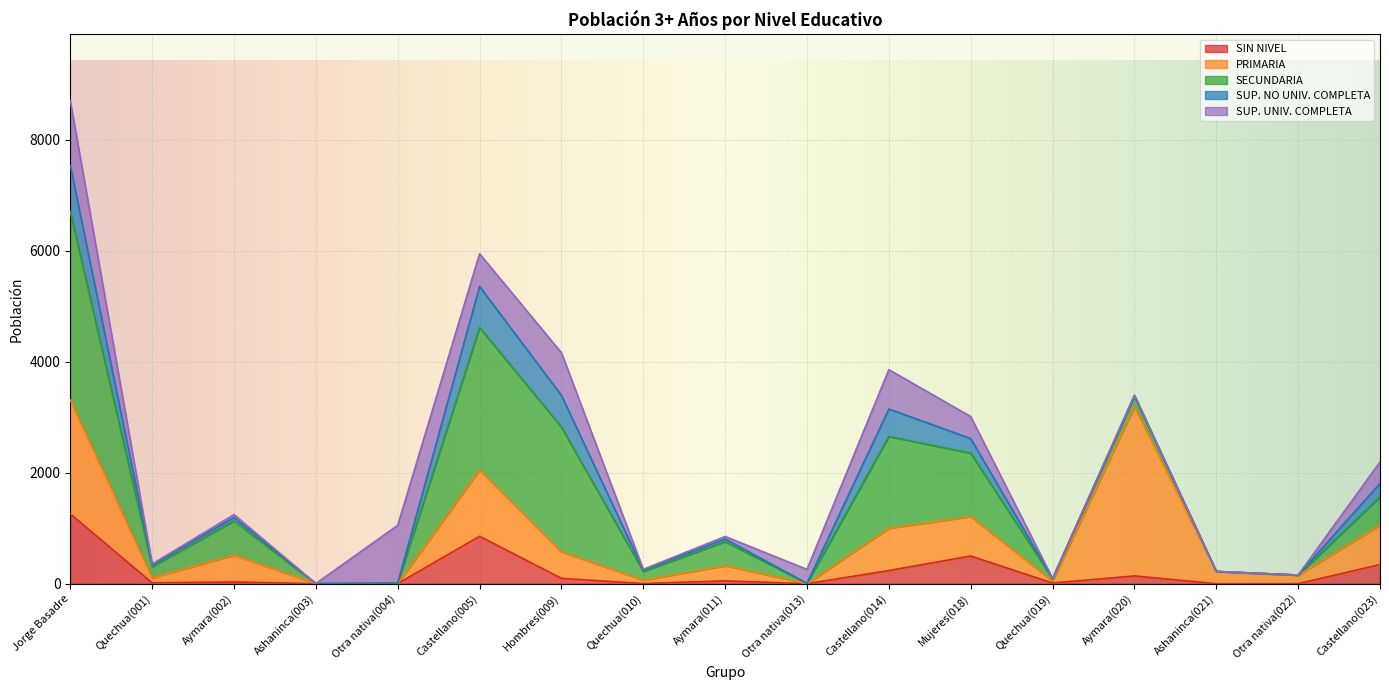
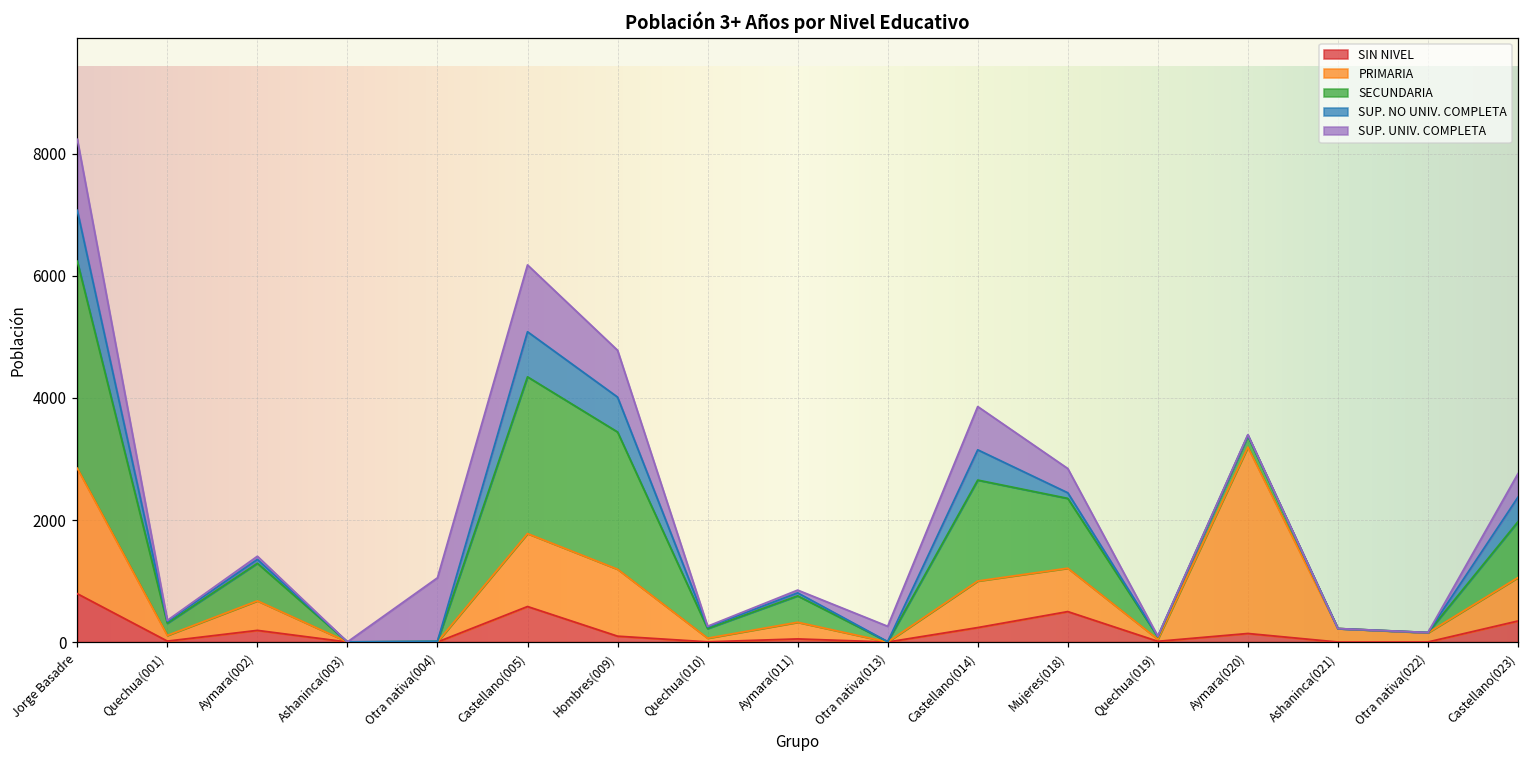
  {
    "SIN NIVEL": {
-     "Jorge Basadre": 1300,
+     "Jorge Basadre": 800,
      "Quechua(001)": 0,
-     "Aymara(002)": 0,
-     "Castellano(005)": 900,
+     "Aymara(002)": 200,
+     "Castellano(005)": 600,
      "Hombres(009)": 100,
      "Quechua(010)": 0,
      "Aymara(011)": 100,
      "Castellano(014)": 200,
      "Mujeres(018)": 500,
      "Aymara(020)": 100,
      "Ashaninca(021)": 0,
      "Otra nativa(022)": 0,
      "Castellano(023)": 300
    },
    "PRIMARIA": {
      "Jorge Basadre": 2100,
      "Quechua(001)": 100,
      "Aymara(002)": 500,
      "Castellano(005)": 1200,
-     "Hombres(009)": 500,
+     "Hombres(009)": 1100,
      "Quechua(010)": 100,
      "Aymara(011)": 300,
      "Castellano(014)": 800,
      "Mujeres(018)": 700,
      "Aymara(020)": 3100,
      "Castellano(023)": 700
    },
    "SECUNDARIA": {
      "Jorge Basadre": 3400,
      "Aymara(002)": 600,
      "Castellano(005)": 2600,
      "Hombres(009)": 2200,
      "Aymara(011)": 400,
      "Castellano(014)": 1700,
      "Mujeres(018)": 1100,
-     "Castellano(023)": 500
+     "Castellano(023)": 900
    },
    "SUP. NO UNIV. COMPLETA": {
      "Jorge Basadre": 800,
      "Aymara(002)": 100,
      "Castellano(005)": 700,
      "Hombres(009)": 600,
      "Castellano(014)": 500,
-     "Mujeres(018)": 300,
-     "Castellano(023)": 200
+     "Mujeres(018)": 100,
+     "Castellano(023)": 400
    },
    "SUP. UNIV. COMPLETA": {
      "Jorge Basadre": 1200,
      "Aymara(002)": 100,
      "Otra nativa(004)": 1000,
-     "Castellano(005)": 600,
+     "Castellano(005)": 1100,
      "Hombres(009)": 800,
      "Otra nativa(013)": 300,
      "Castellano(014)": 700,
      "Mujeres(018)": 400,
      "Castellano(023)": 400
    }
  }
